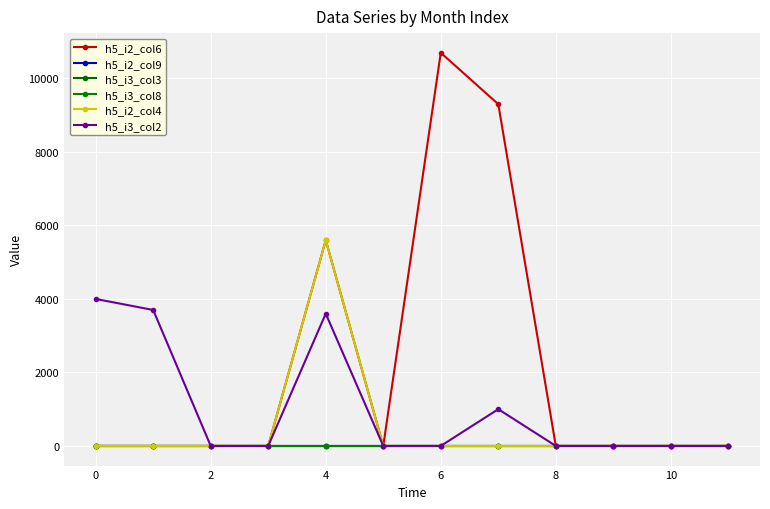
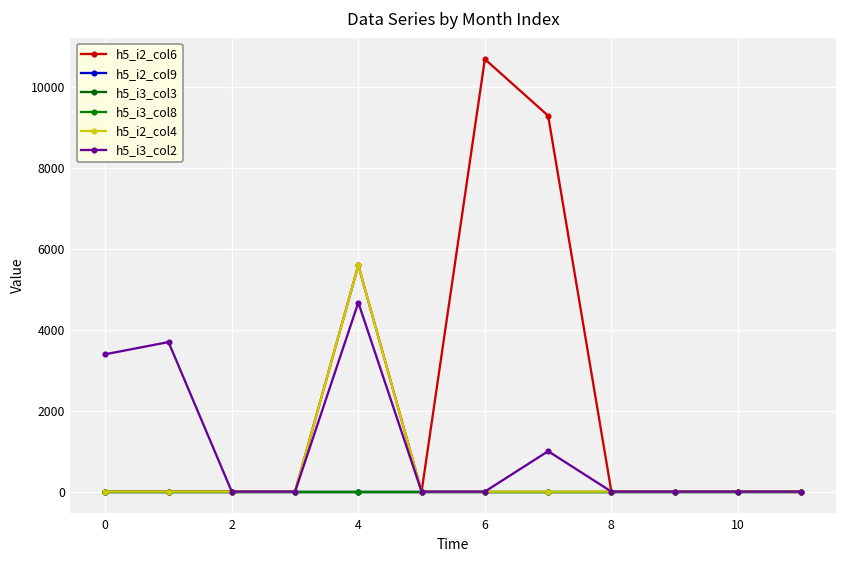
  {
    "h5_i2_col6": {
      "6": 10700
    },
    "h5_i3_col8": {
      "4": 0
    },
    "h5_i3_col2": {
-     "0": 4000,
-     "4": 3600
+     "0": 3400,
+     "4": 4700
    }
  }
